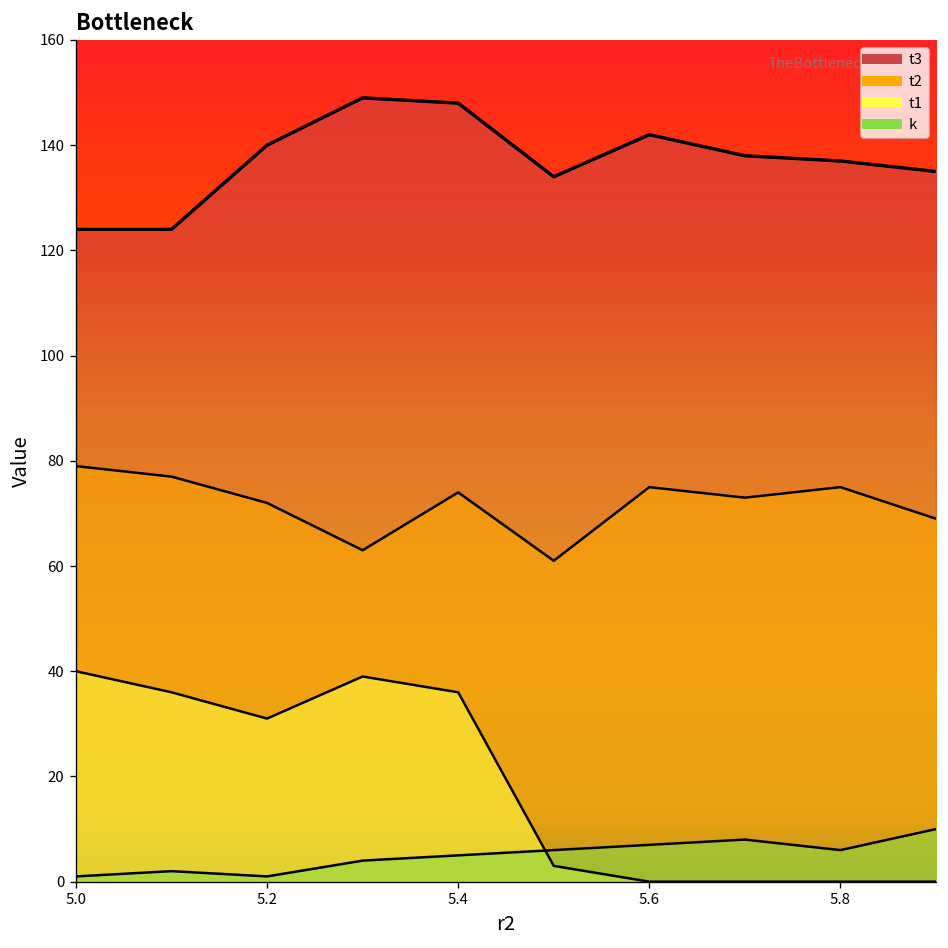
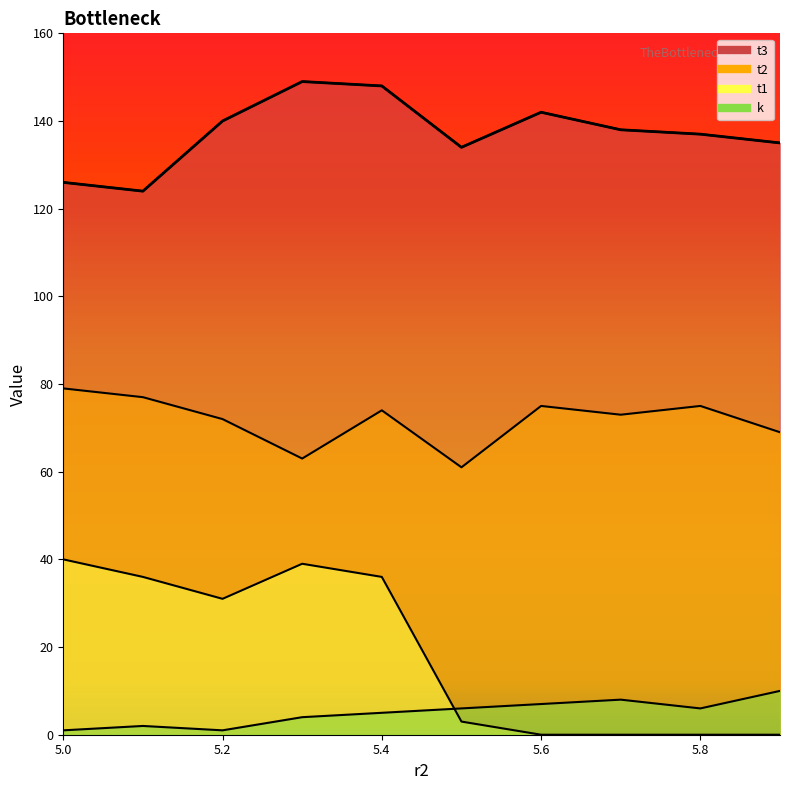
  {
    "t3": {
-     "5.0": 124,
+     "5.0": 126,
      "5.2": 140,
      "5.4": 148,
      "5.6": 142,
      "5.8": 137
    },
    "t2": {
      "5.0": 79,
      "5.2": 72,
      "5.4": 74,
      "5.6": 75,
      "5.8": 75
    },
    "t1": {
      "5.0": 40,
      "5.2": 31,
      "5.4": 36,
      "5.6": 0,
      "5.8": 0
    },
    "k": {
      "5.0": 1,
      "5.2": 1,
      "5.4": 5,
      "5.6": 7,
      "5.8": 6
    }
  }
